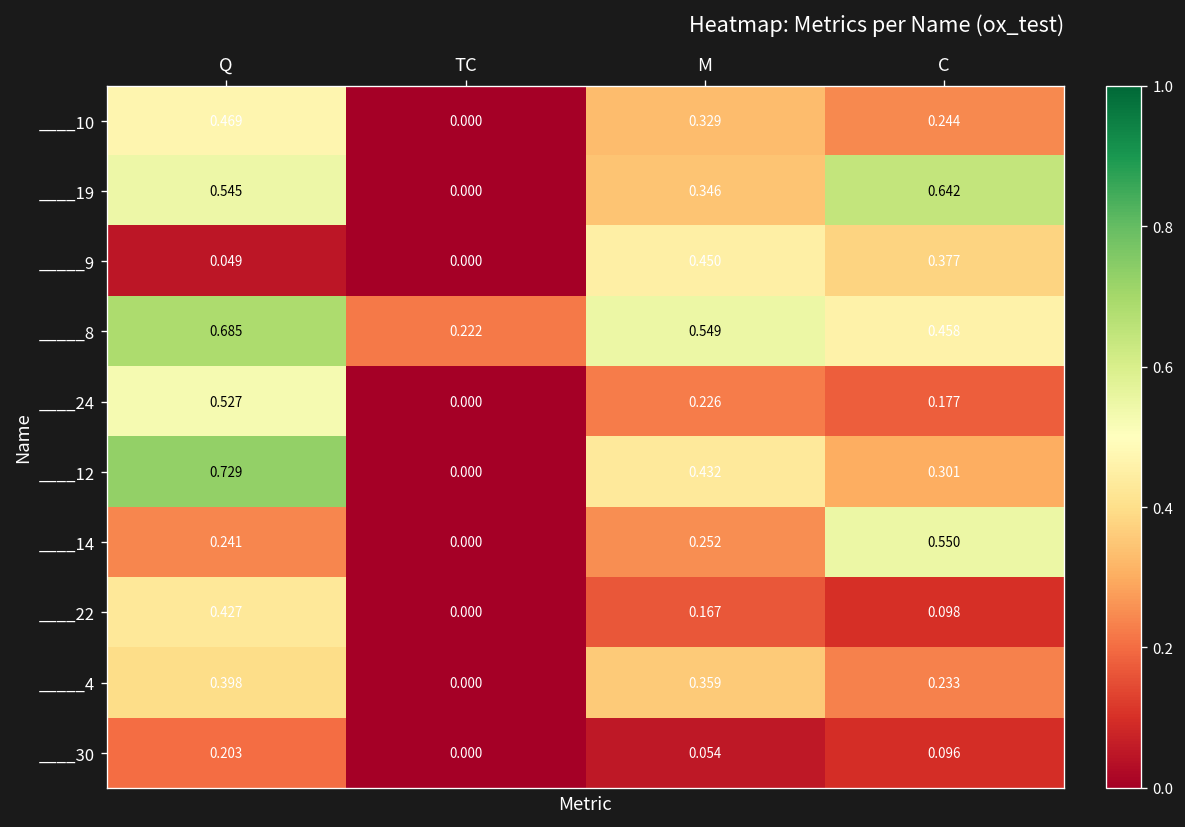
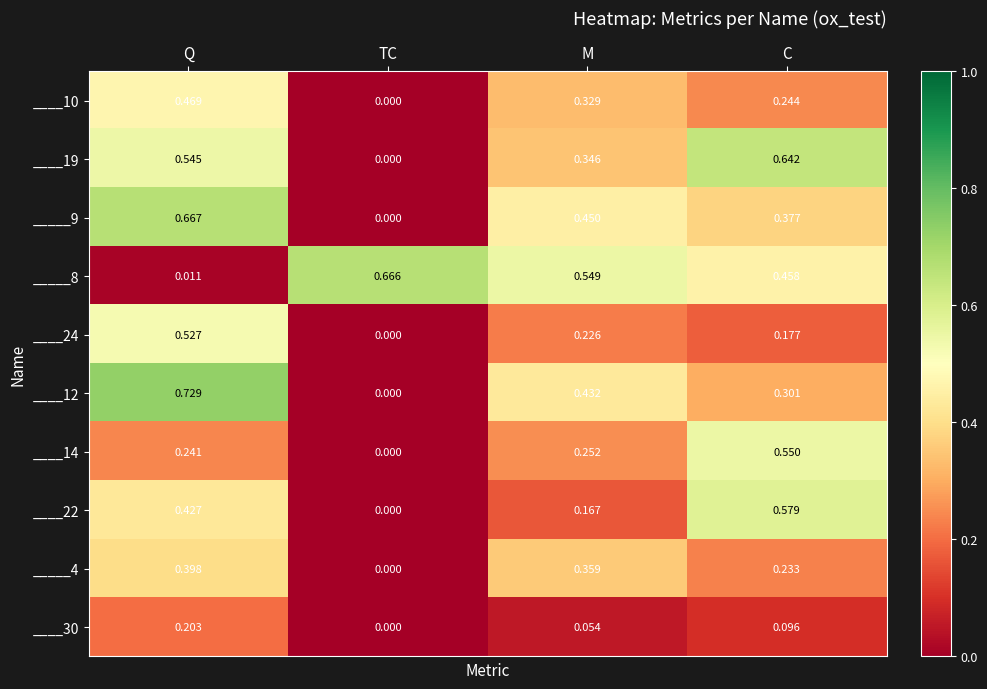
  {
    "____10": {
      "Q": 0.469,
      "TC": 0.000,
      "M": 0.329,
      "C": 0.244
    },
    "____19": {
      "Q": 0.545,
      "TC": 0.000,
      "M": 0.346,
      "C": 0.642
    },
    "_____9": {
-     "Q": 0.049,
+     "Q": 0.667,
      "TC": 0.000,
      "M": 0.450,
      "C": 0.377
    },
    "_____8": {
-     "Q": 0.685,
-     "TC": 0.222,
+     "Q": 0.011,
+     "TC": 0.666,
      "M": 0.549,
      "C": 0.458
    },
    "____24": {
      "Q": 0.527,
      "TC": 0.000,
      "M": 0.226,
      "C": 0.177
    },
    "____12": {
      "Q": 0.729,
      "TC": 0.000,
      "M": 0.432,
      "C": 0.301
    },
    "____14": {
      "Q": 0.241,
      "TC": 0.000,
      "M": 0.252,
      "C": 0.550
    },
    "____22": {
      "Q": 0.427,
      "TC": 0.000,
      "M": 0.167,
-     "C": 0.098
+     "C": 0.579
    },
    "_____4": {
      "Q": 0.398,
      "TC": 0.000,
      "M": 0.359,
      "C": 0.233
    },
    "____30": {
      "Q": 0.203,
      "TC": 0.000,
      "M": 0.054,
      "C": 0.096
    }
  }
